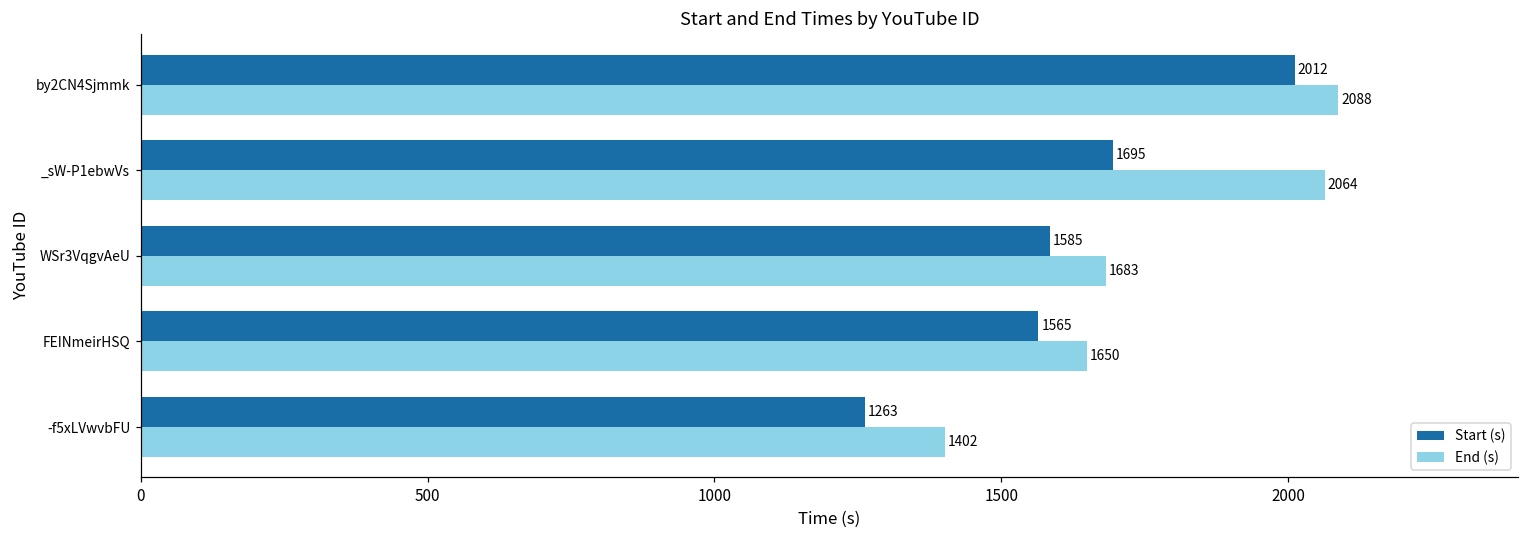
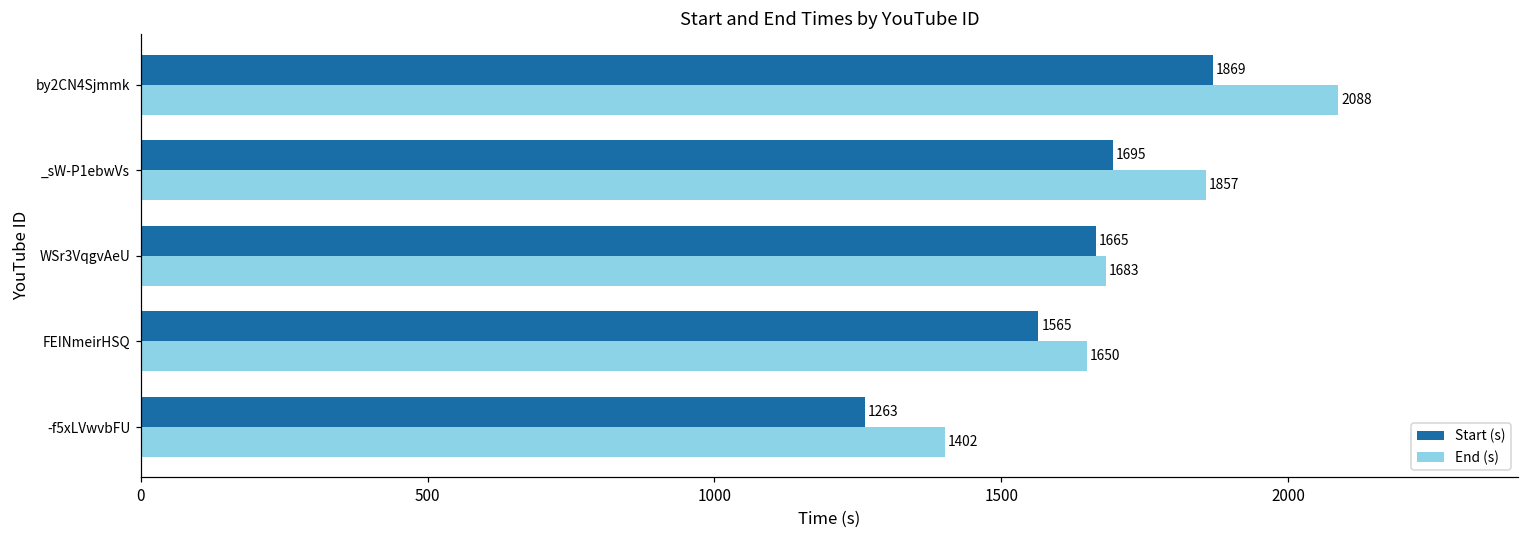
  {
    "Start (s)": {
-     "by2CN4Sjmmk": 2012,
+     "by2CN4Sjmmk": 1869,
      "_sW-P1ebwVs": 1695,
-     "WSr3VqgvAeU": 1585,
+     "WSr3VqgvAeU": 1665,
      "FEINmeirHSQ": 1565,
      "-f5xLVwvbFU": 1263
    },
    "End (s)": {
      "by2CN4Sjmmk": 2088,
-     "_sW-P1ebwVs": 2064,
+     "_sW-P1ebwVs": 1857,
      "WSr3VqgvAeU": 1683,
      "FEINmeirHSQ": 1650,
      "-f5xLVwvbFU": 1402
    }
  }
